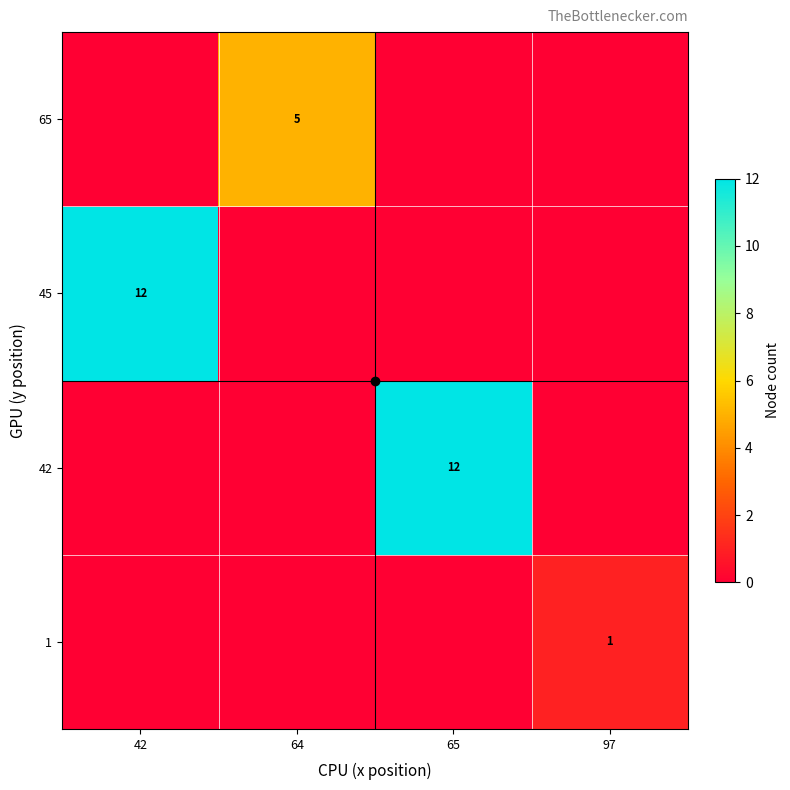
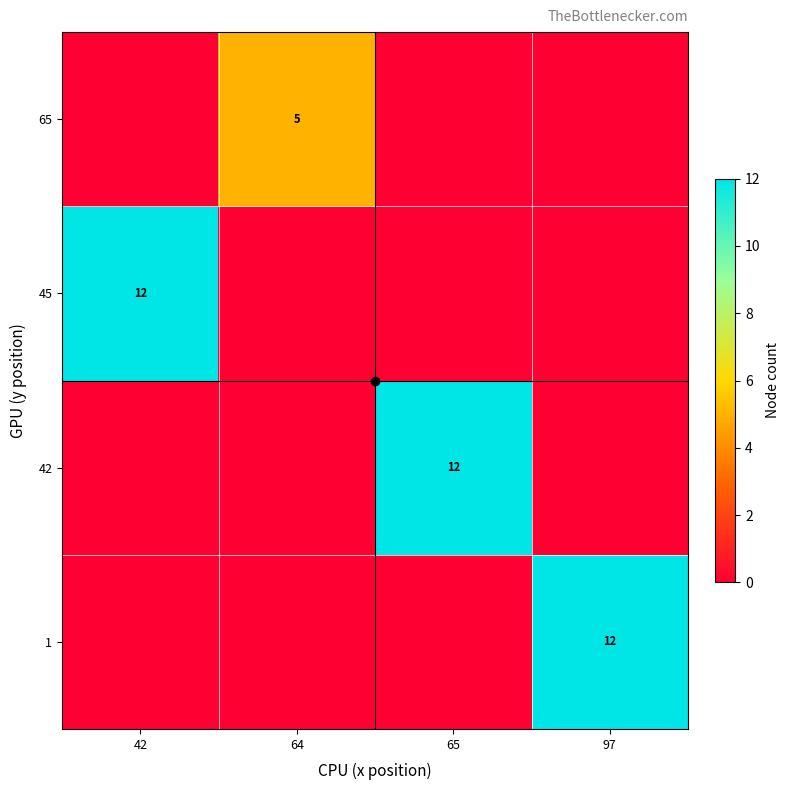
  {
    "65": {
      "64": 5
    },
    "45": {
      "42": 12
    },
    "42": {
      "65": 12
    },
    "1": {
-     "97": 1
+     "97": 12
    }
  }
